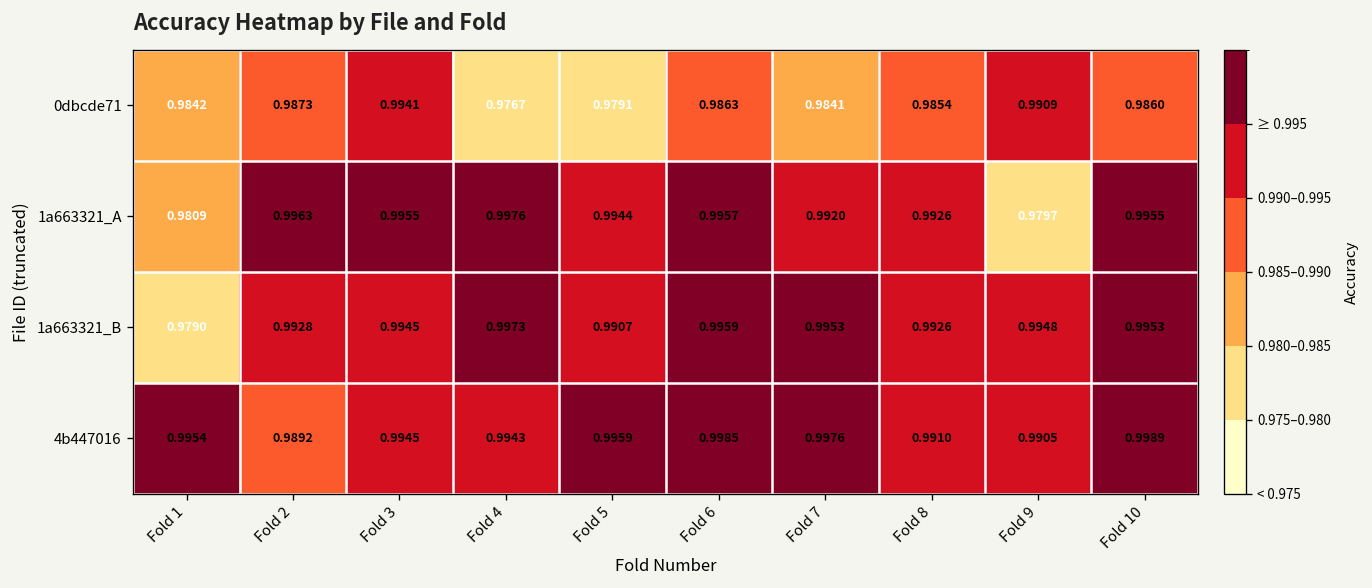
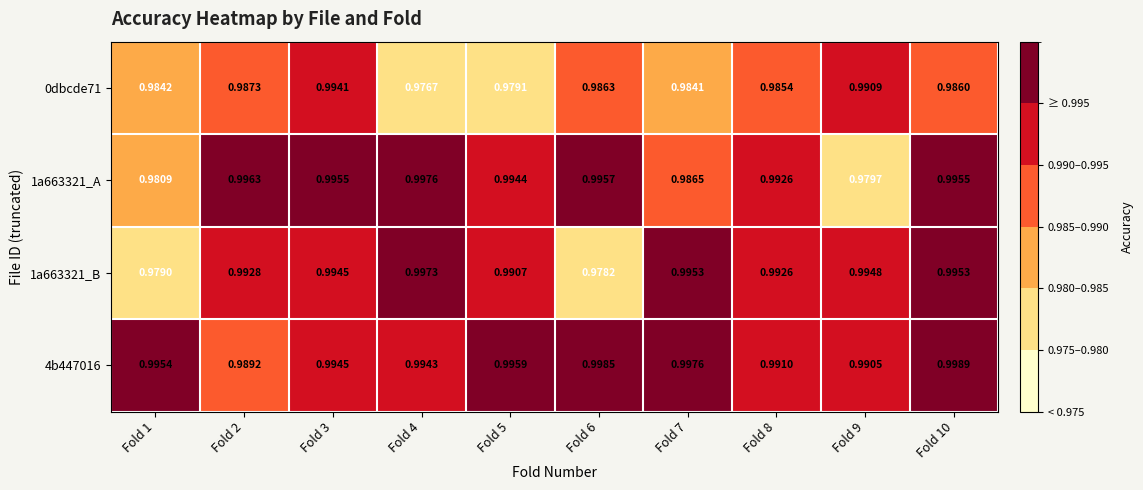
  {
    "0dbcde71": {
      "Fold 1": 0.9842,
      "Fold 2": 0.9873,
      "Fold 3": 0.9941,
      "Fold 4": 0.9767,
      "Fold 5": 0.9791,
      "Fold 6": 0.9863,
      "Fold 7": 0.9841,
      "Fold 8": 0.9854,
      "Fold 9": 0.9909,
      "Fold 10": 0.9860
    },
    "1a663321_A": {
      "Fold 1": 0.9809,
      "Fold 2": 0.9963,
      "Fold 3": 0.9955,
      "Fold 4": 0.9976,
      "Fold 5": 0.9944,
      "Fold 6": 0.9957,
-     "Fold 7": 0.9920,
+     "Fold 7": 0.9865,
      "Fold 8": 0.9926,
      "Fold 9": 0.9797,
      "Fold 10": 0.9955
    },
    "1a663321_B": {
      "Fold 1": 0.9790,
      "Fold 2": 0.9928,
      "Fold 3": 0.9945,
      "Fold 4": 0.9973,
      "Fold 5": 0.9907,
-     "Fold 6": 0.9959,
+     "Fold 6": 0.9782,
      "Fold 7": 0.9953,
      "Fold 8": 0.9926,
      "Fold 9": 0.9948,
      "Fold 10": 0.9953
    },
    "4b447016": {
      "Fold 1": 0.9954,
      "Fold 2": 0.9892,
      "Fold 3": 0.9945,
      "Fold 4": 0.9943,
      "Fold 5": 0.9959,
      "Fold 6": 0.9985,
      "Fold 7": 0.9976,
      "Fold 8": 0.9910,
      "Fold 9": 0.9905,
      "Fold 10": 0.9989
    }
  }
